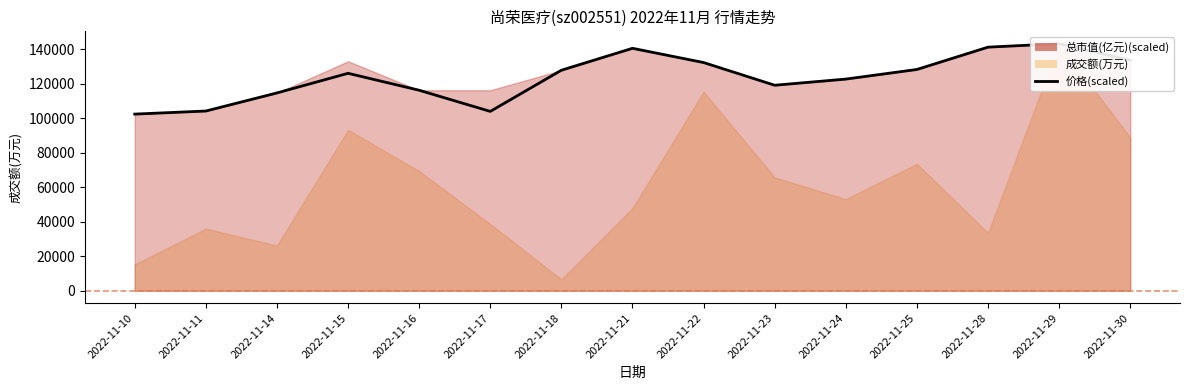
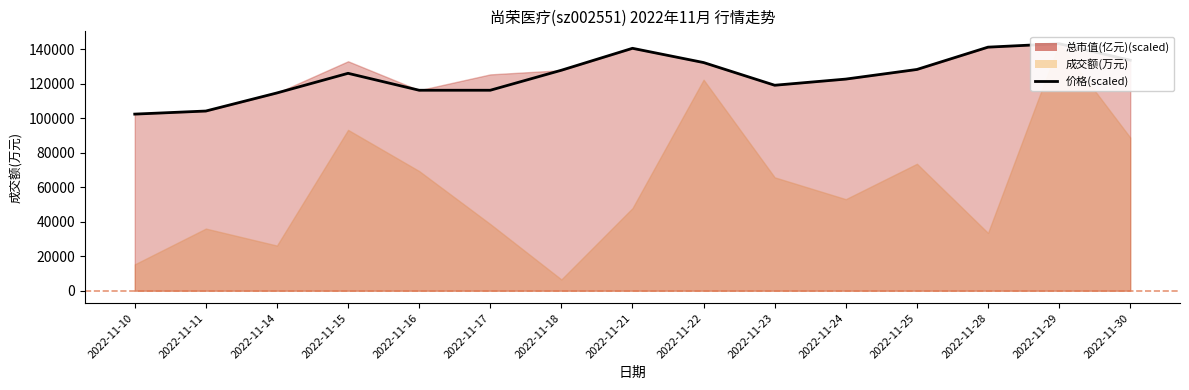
  {
    "成交额(万元)": {
      "2022-11-10": 15000,
      "2022-11-11": 36000,
      "2022-11-14": 26000,
      "2022-11-15": 93000,
      "2022-11-16": 69000,
      "2022-11-17": 39000,
      "2022-11-18": 7000,
      "2022-11-21": 48000,
-     "2022-11-22": 115000,
+     "2022-11-22": 122000,
      "2022-11-23": 66000,
      "2022-11-24": 53000,
      "2022-11-25": 74000,
      "2022-11-28": 33000,
      "2022-11-30": 89000
    },
    "价格(scaled)": {
      "2022-11-15": 126000,
-     "2022-11-17": 104000
+     "2022-11-17": 116000
    },
    "总市值(亿元)(scaled)": {
      "2022-11-15": 133000,
-     "2022-11-17": 116000
+     "2022-11-17": 125000
    }
  }
